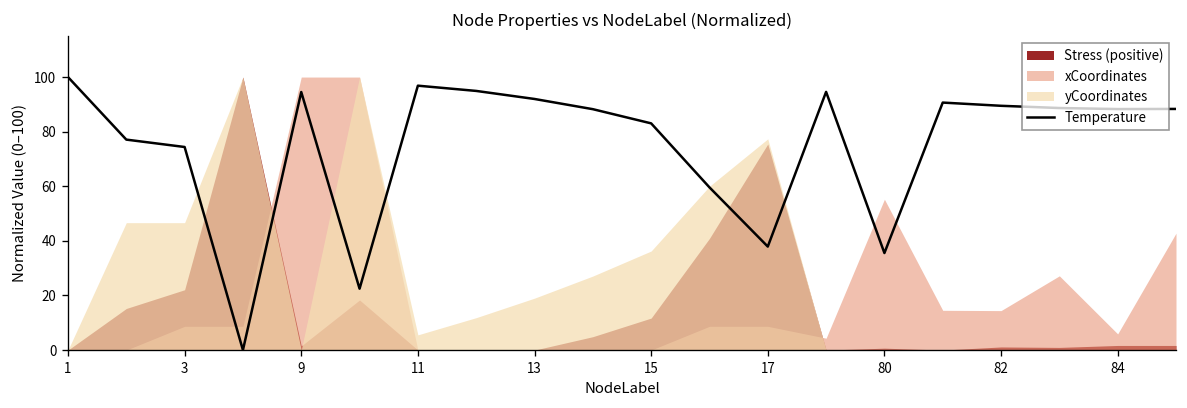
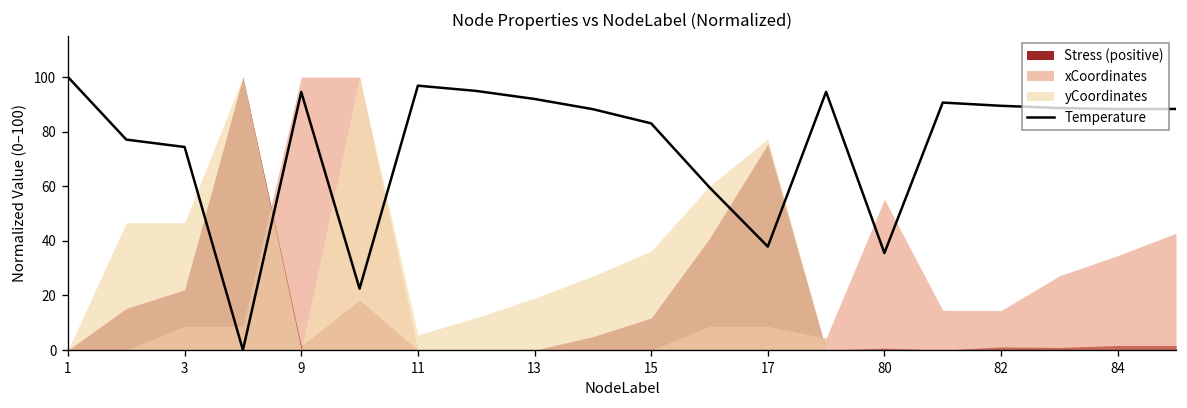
  {
    "Temperature": {
      "80": 36,
      "82": 89
    },
    "Stress (positive)": {
      "82": 1,
      "84": 2
    },
    "xCoordinates": {
      "80": 55,
      "82": 14,
-     "84": 6
+     "84": 35
    },
    "yCoordinates": {
      "82": 0,
      "84": 0
    }
  }
